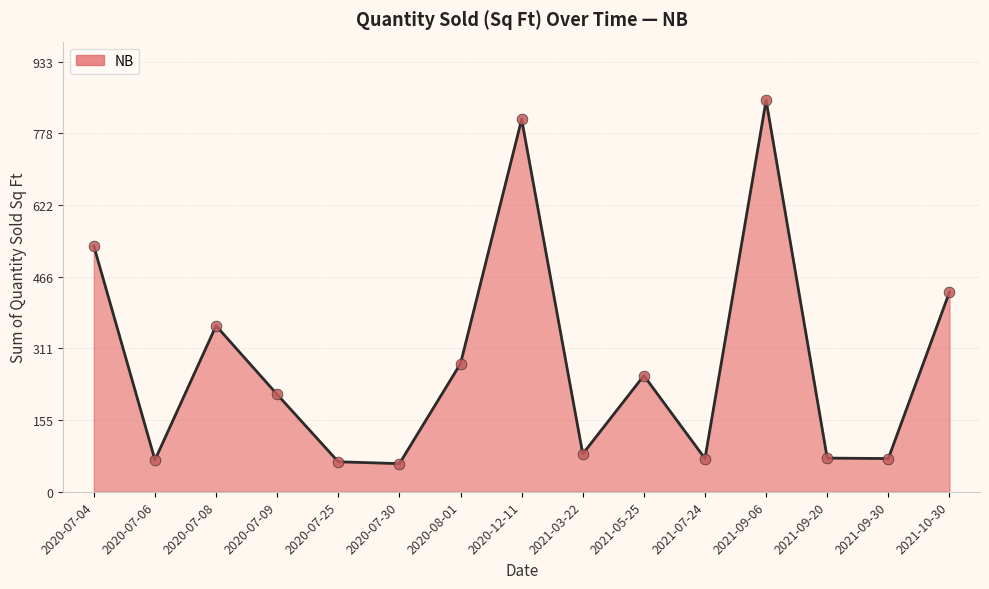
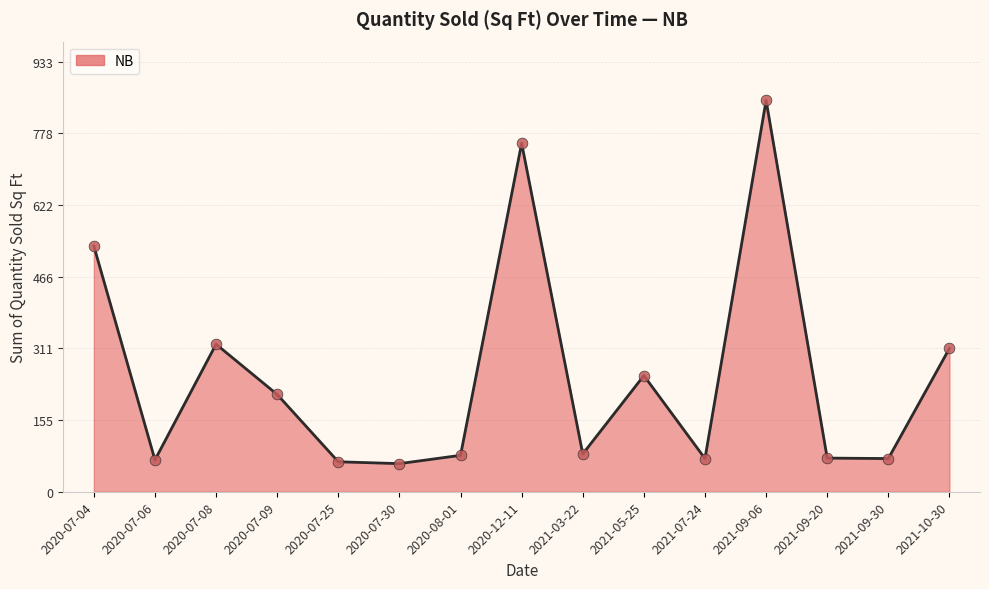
  {
    "2020-07-04": 530,
    "2020-07-06": 70,
-   "2020-07-08": 360,
+   "2020-07-08": 320,
    "2020-07-09": 210,
    "2020-07-25": 70,
    "2020-07-30": 60,
-   "2020-08-01": 280,
-   "2020-12-11": 810,
+   "2020-08-01": 80,
+   "2020-12-11": 760,
    "2021-03-22": 80,
    "2021-05-25": 250,
    "2021-07-24": 70,
    "2021-09-06": 850,
    "2021-09-20": 70,
    "2021-09-30": 70,
-   "2021-10-30": 430
+   "2021-10-30": 310
  }
